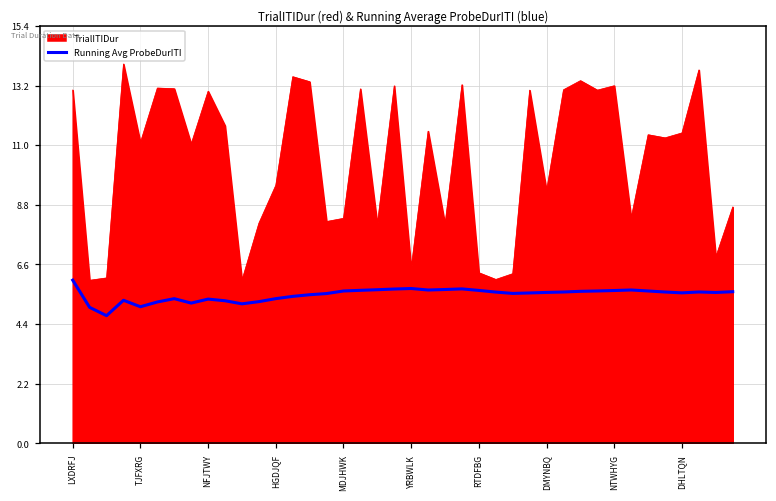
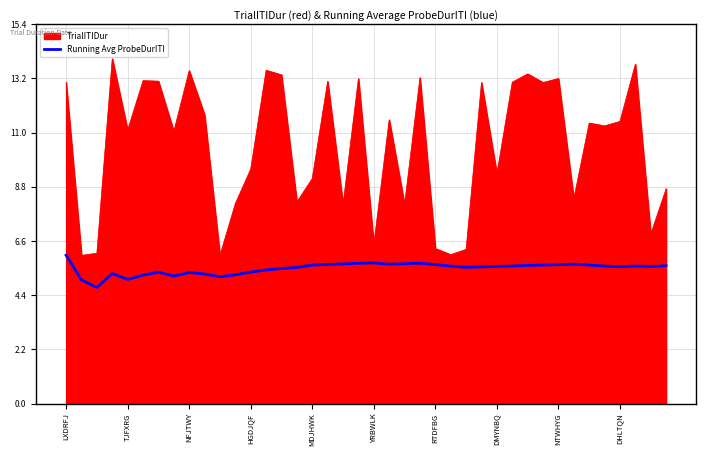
  {
    "TrialITIDur": {
      "LXDRFJ": 13.0,
      "TJFXRG": 11.1,
-     "NFJTWY": 13.0,
+     "NFJTWY": 13.5,
      "HGDJQF": 9.5,
-     "MDJHWK": 8.3,
+     "MDJHWK": 9.1,
      "YRBWLK": 6.4,
      "RTDFBG": 6.3,
      "DMYNBQ": 9.3,
      "NTWHYG": 13.2,
      "DHLTQN": 11.4
    },
    "Running Avg ProbeDurITI": {
      "LXDRFJ": 6.0,
      "TJFXRG": 5.0,
      "NFJTWY": 5.3,
      "HGDJQF": 5.3,
      "MDJHWK": 5.6,
      "YRBWLK": 5.7,
      "RTDFBG": 5.6,
      "DMYNBQ": 5.6,
      "NTWHYG": 5.6,
      "DHLTQN": 5.5
    }
  }
